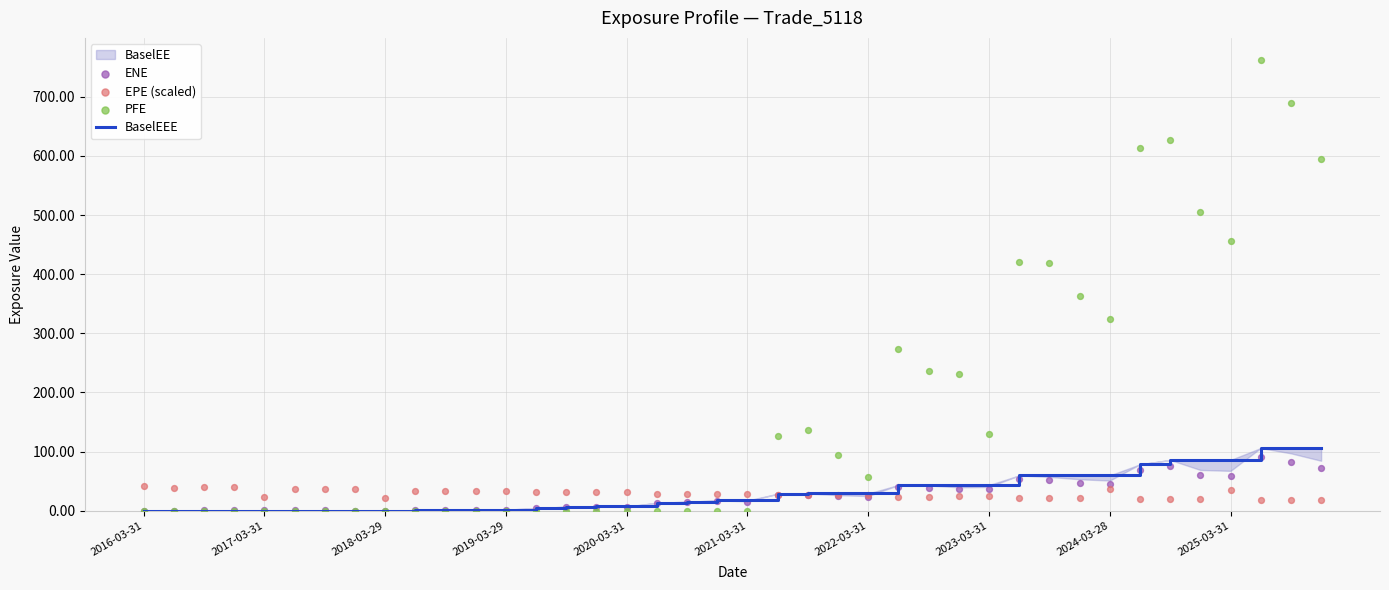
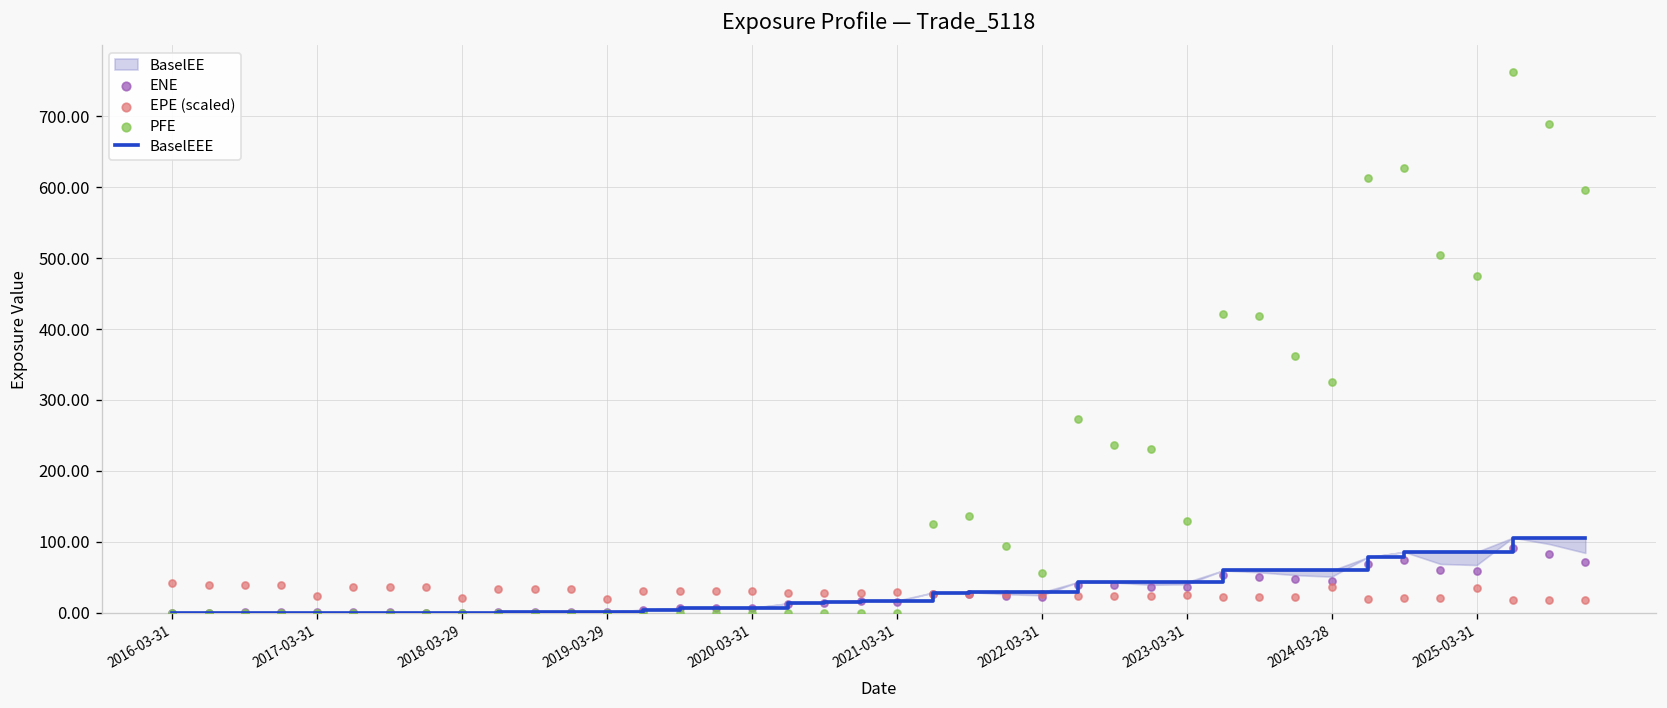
  {
    "EPE (scaled)": {
-     "2019-03-29": 30
+     "2019-03-29": 20
    },
    "PFE": {
-     "2025-03-31": 460
+     "2025-03-31": 470
    }
  }
